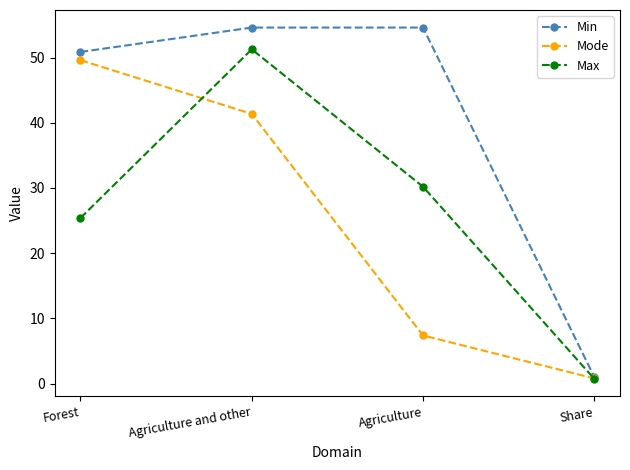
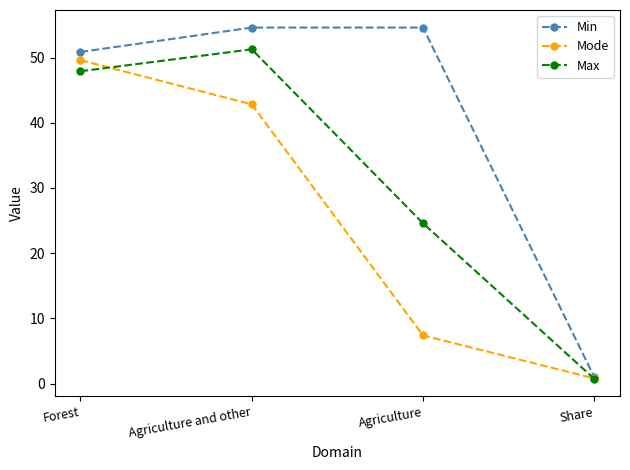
  {
    "Min": {
      "Forest": 51,
      "Agriculture and other": 55,
      "Agriculture": 55
    },
    "Mode": {
      "Forest": 50,
-     "Agriculture and other": 41,
+     "Agriculture and other": 43,
      "Agriculture": 7
    },
    "Max": {
-     "Forest": 25,
+     "Forest": 48,
      "Agriculture and other": 51,
-     "Agriculture": 30
+     "Agriculture": 25
    }
  }
